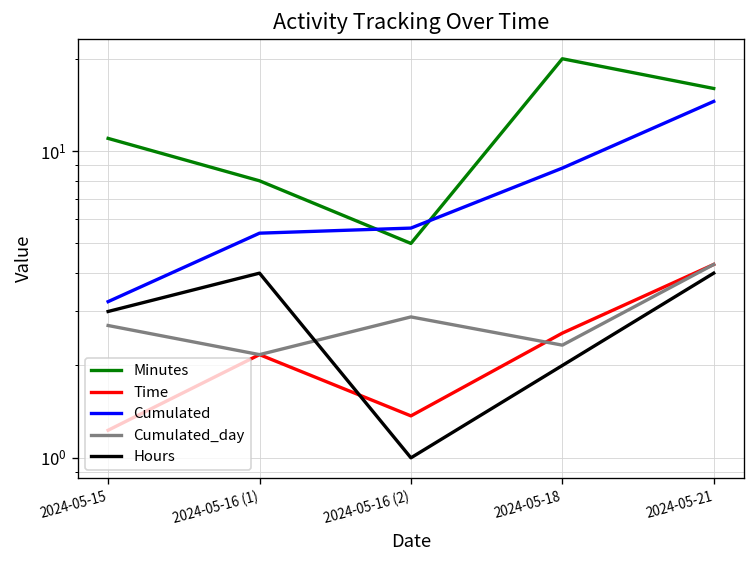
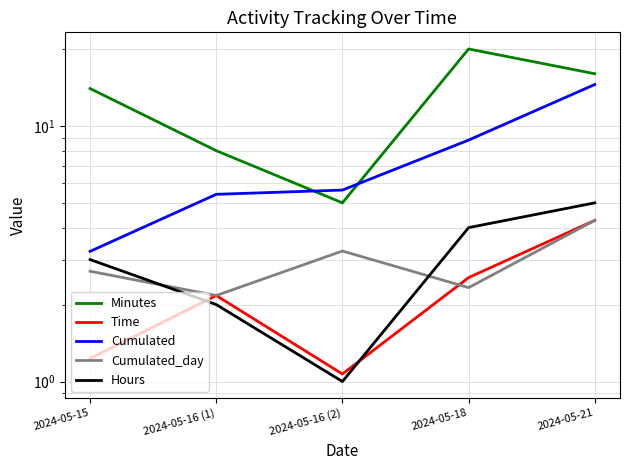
  {
    "Minutes": {
-     "2024-05-15": 11,
+     "2024-05-15": 14,
      "2024-05-16 (1)": 8,
      "2024-05-16 (2)": 5,
      "2024-05-18": 20,
      "2024-05-21": 16
    },
    "Time": {
-     "2024-05-16 (2)": 1.4,
+     "2024-05-16 (2)": 1.07,
      "2024-05-18": 2.6
    },
    "Cumulated": {
      "2024-05-15": 3.2,
      "2024-05-16 (1)": 5.4,
      "2024-05-16 (2)": 5.6,
      "2024-05-18": 8.8,
      "2024-05-21": 15
    },
    "Cumulated_day": {
      "2024-05-15": 2.7,
-     "2024-05-16 (2)": 2.9,
+     "2024-05-16 (2)": 3.2,
      "2024-05-18": 2.3
    },
    "Hours": {
      "2024-05-15": 3,
-     "2024-05-16 (1)": 4,
+     "2024-05-16 (1)": 2,
      "2024-05-16 (2)": 1,
-     "2024-05-18": 2,
-     "2024-05-21": 4
+     "2024-05-18": 4,
+     "2024-05-21": 5
    }
  }
